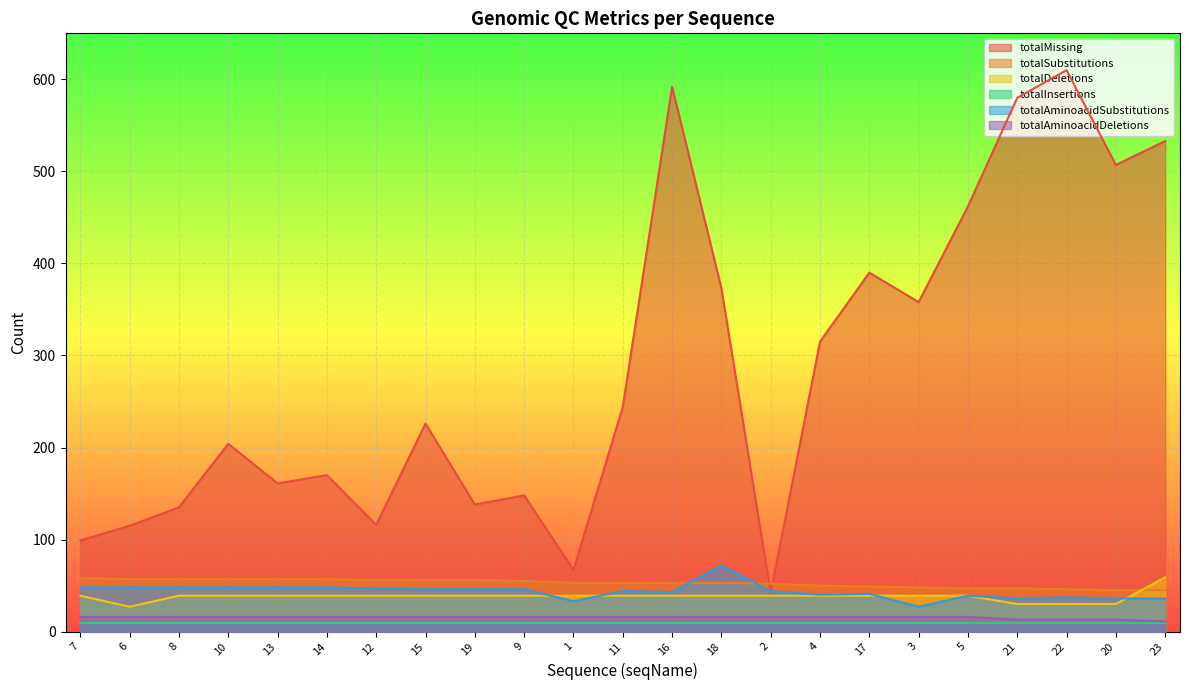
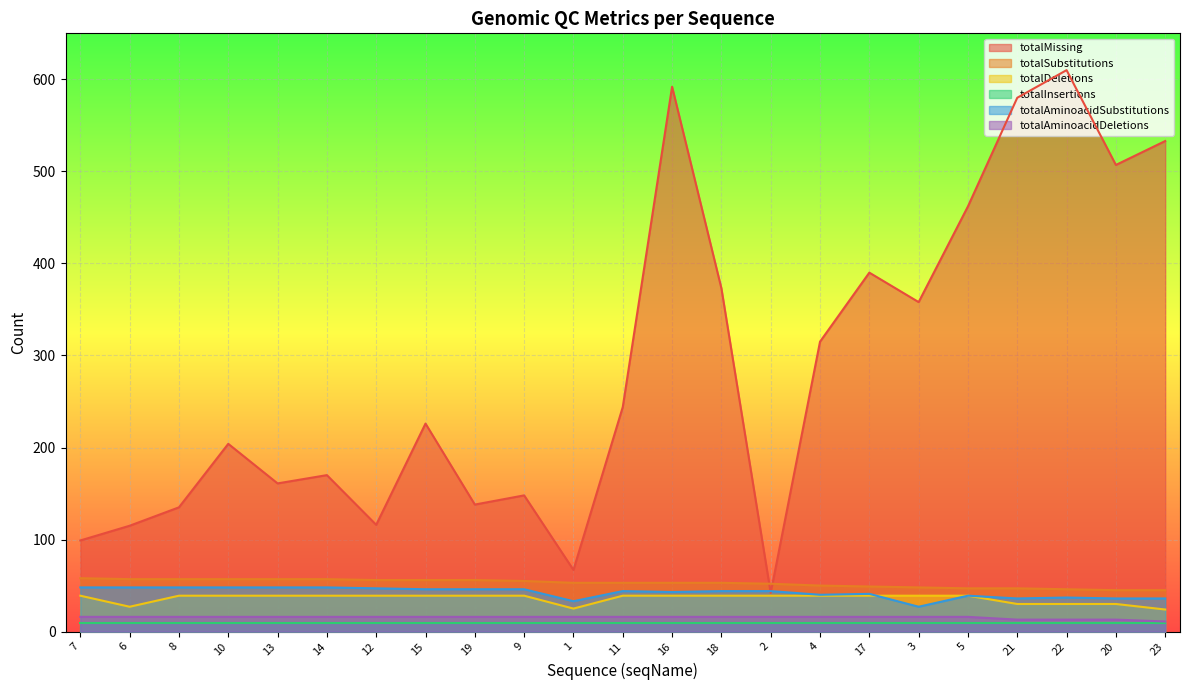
  {
    "totalDeletions": {
      "7": 40,
      "6": 30,
      "8": 40,
      "10": 40,
      "13": 40,
      "14": 40,
      "12": 40,
      "15": 40,
      "19": 40,
      "9": 40,
-     "1": 40,
+     "1": 30,
      "11": 40,
      "16": 40,
      "18": 40,
      "2": 40,
      "3": 40,
      "21": 30,
      "22": 30,
      "20": 30,
-     "23": 60
+     "23": 20
    },
    "totalInsertions": {
      "7": 10,
      "6": 10,
      "8": 10,
      "10": 10,
      "13": 10,
      "14": 10,
      "12": 10,
      "15": 10,
      "19": 10,
      "9": 10,
      "1": 10,
      "11": 10,
      "16": 10,
      "18": 10,
      "2": 10,
      "4": 10,
      "17": 10,
      "3": 10,
      "5": 10,
      "21": 10,
      "22": 10,
      "20": 10
    },
    "totalAminoacidSubstitutions": {
      "7": 50,
      "6": 50,
      "8": 50,
      "10": 50,
      "13": 50,
      "14": 50,
      "12": 50,
      "15": 50,
      "19": 50,
      "9": 50,
      "1": 30,
      "11": 40,
      "16": 40,
-     "18": 70,
+     "18": 40,
      "3": 30,
      "21": 40,
      "22": 40,
      "20": 40,
      "23": 40
    },
    "totalAminoacidDeletions": {
      "7": 20,
      "6": 20,
      "8": 20,
      "10": 20,
      "13": 20,
      "14": 20,
      "12": 20,
      "15": 20,
      "19": 20,
      "9": 20,
      "1": 20,
      "11": 20,
      "16": 20,
      "18": 20,
      "2": 20,
      "4": 20,
      "17": 20,
      "3": 20,
      "5": 20,
      "21": 10,
      "22": 10,
      "20": 10
    }
  }
